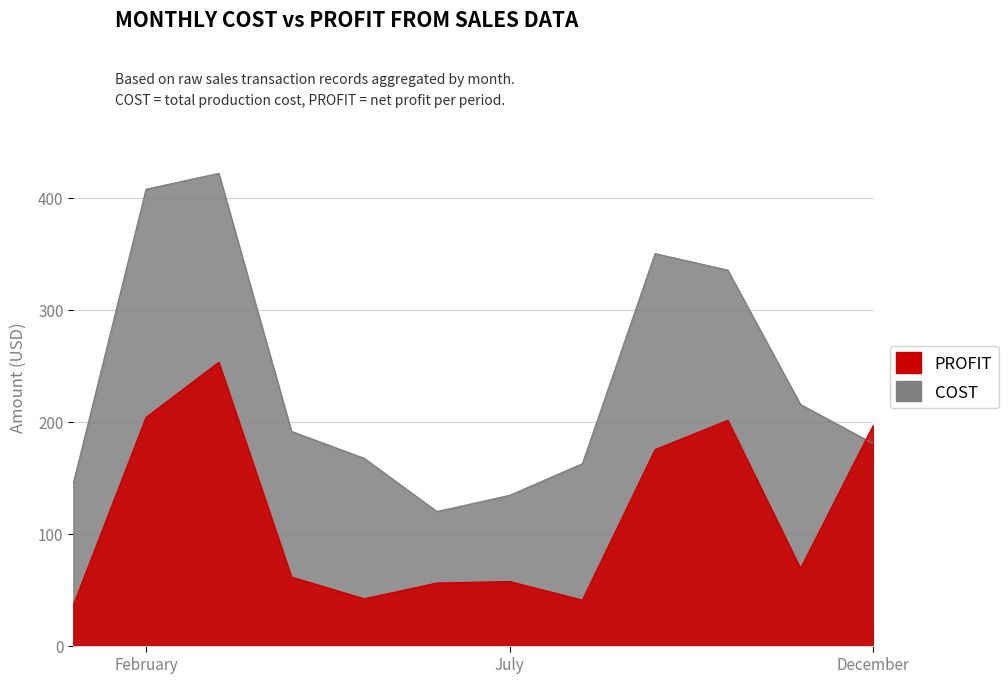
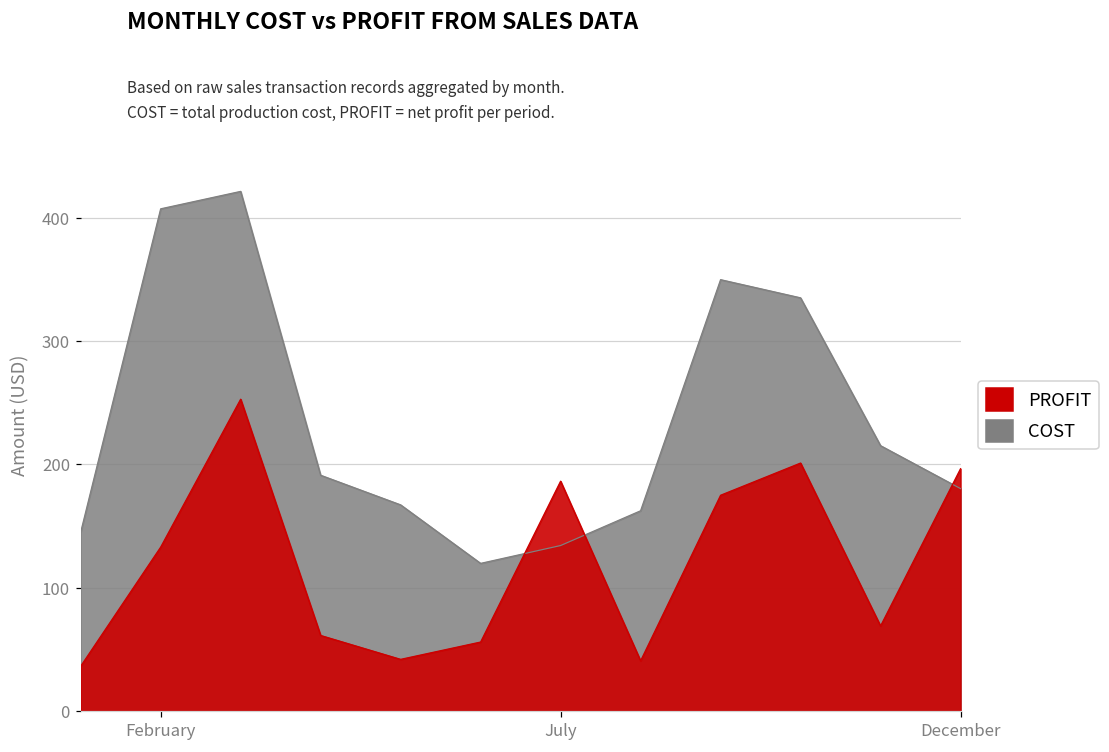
  {
    "COST": {
      "February": 408,
      "July": 134,
      "December": 180
    },
    "PROFIT": {
-     "February": 204,
-     "July": 57,
+     "February": 133,
+     "July": 186,
      "December": 197
    }
  }
